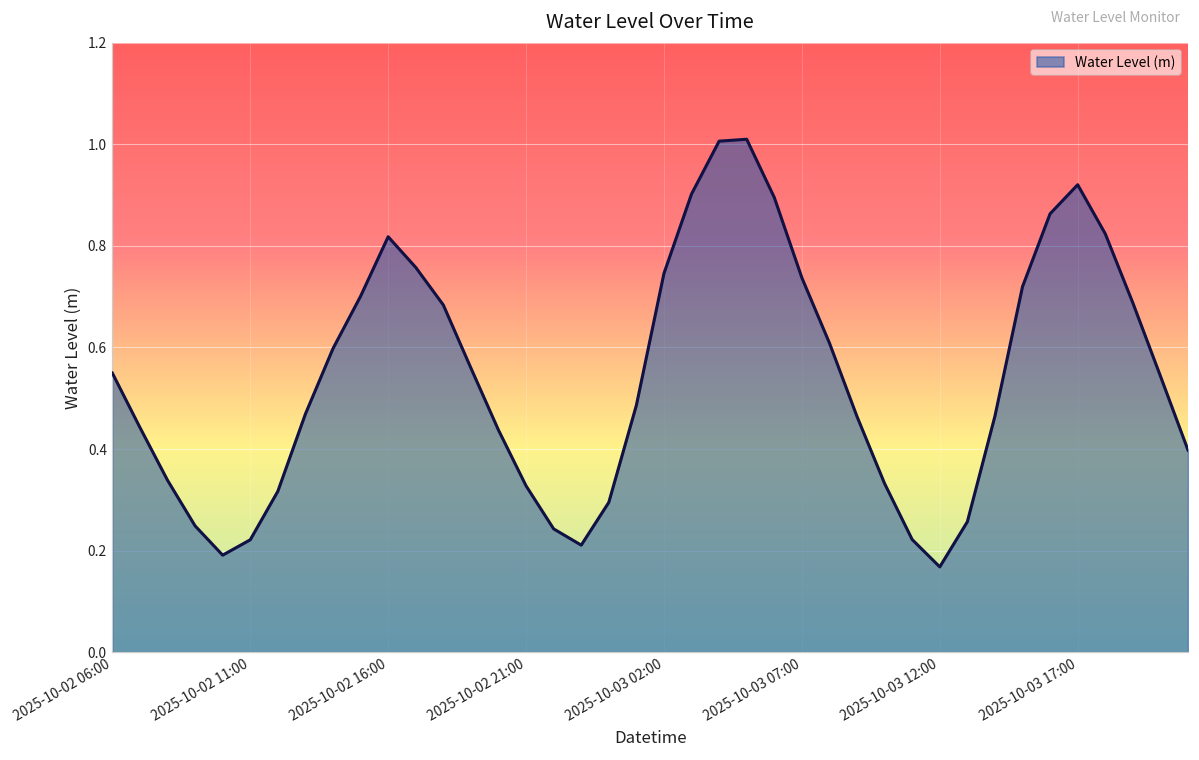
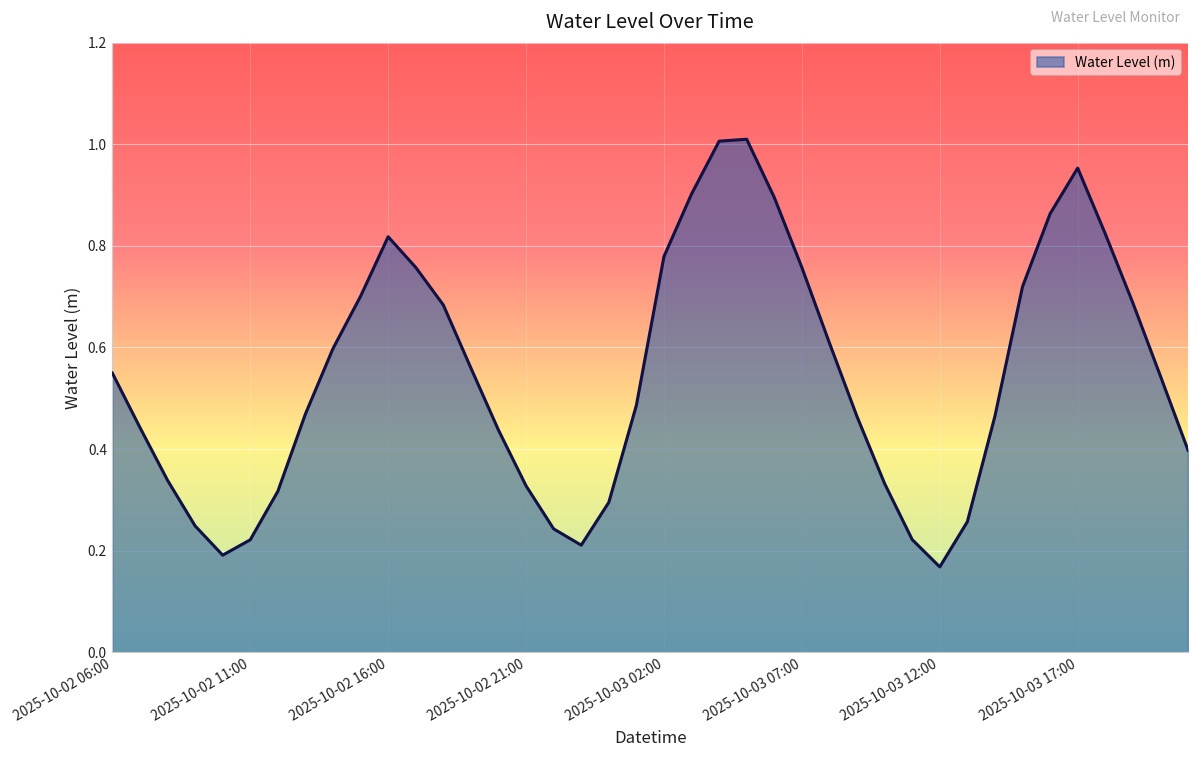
  {
    "2025-10-02 06:00": 0.55,
    "2025-10-02 11:00": 0.22,
    "2025-10-02 16:00": 0.82,
    "2025-10-02 21:00": 0.33,
-   "2025-10-03 02:00": 0.75,
-   "2025-10-03 07:00": 0.74,
+   "2025-10-03 02:00": 0.78,
+   "2025-10-03 07:00": 0.76,
    "2025-10-03 12:00": 0.17,
-   "2025-10-03 17:00": 0.92
+   "2025-10-03 17:00": 0.95
  }
